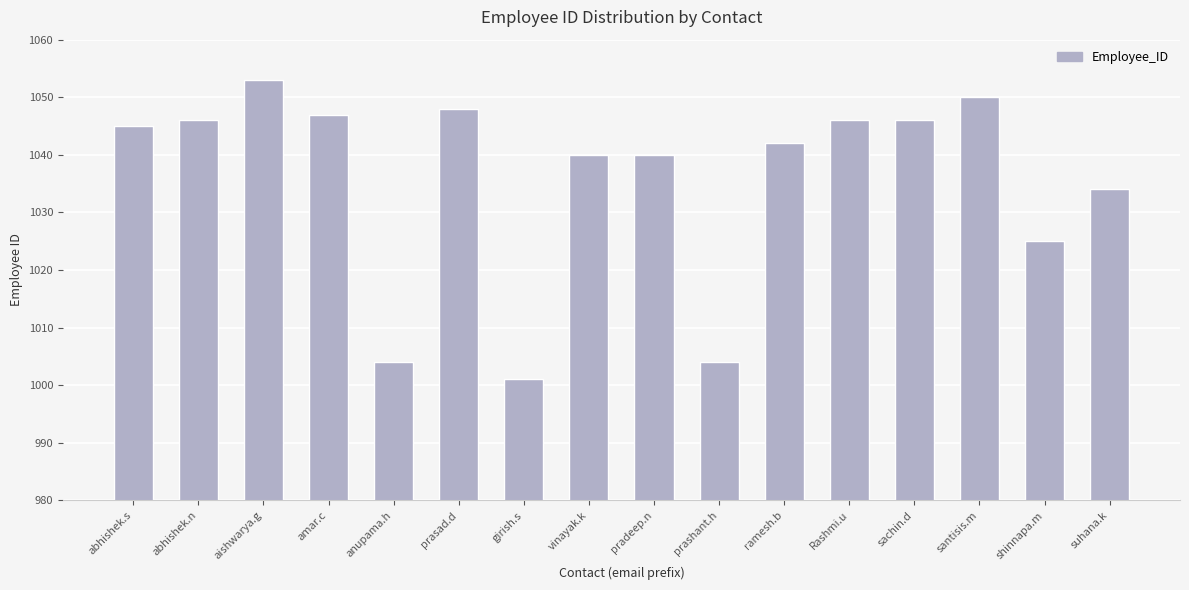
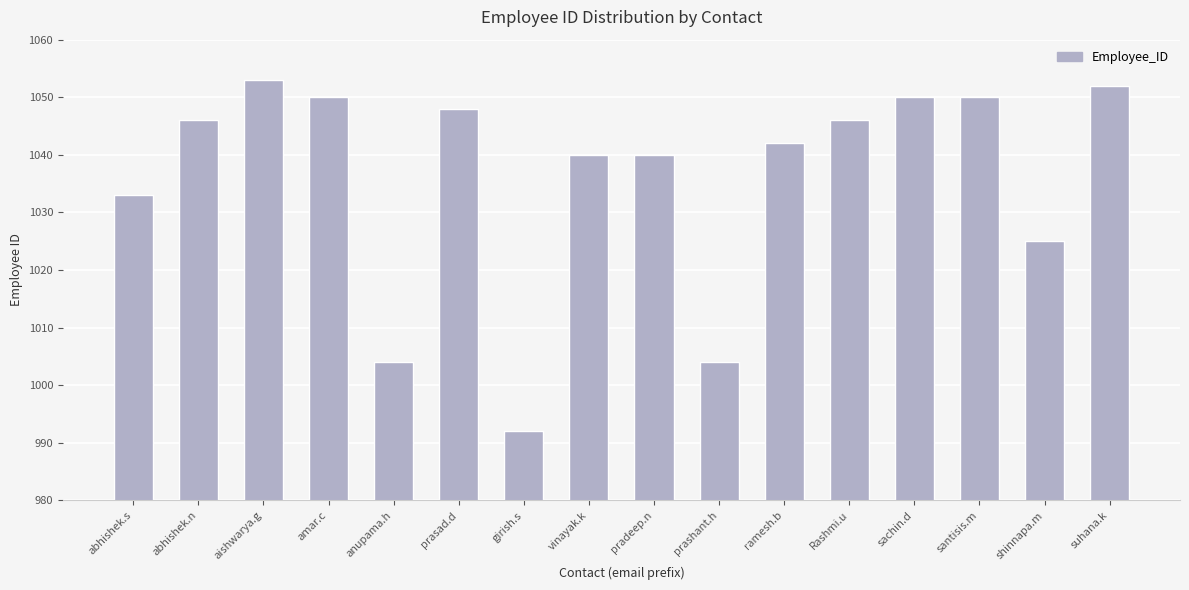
  {
-   "abhishek.s": 1045,
+   "abhishek.s": 1033,
    "abhishek.n": 1046,
    "aishwarya.g": 1053,
-   "amar.c": 1047,
+   "amar.c": 1050,
    "anupama.h": 1004,
    "prasad.d": 1048,
-   "girish.s": 1001,
+   "girish.s": 992,
    "vinayak.k": 1040,
    "pradeep.n": 1040,
    "prashant.h": 1004,
    "ramesh.b": 1042,
    "Rashmi.u": 1046,
-   "sachin.d": 1046,
+   "sachin.d": 1050,
    "santisis.m": 1050,
    "shinnapa.m": 1025,
-   "suhana.k": 1034
+   "suhana.k": 1052
  }
